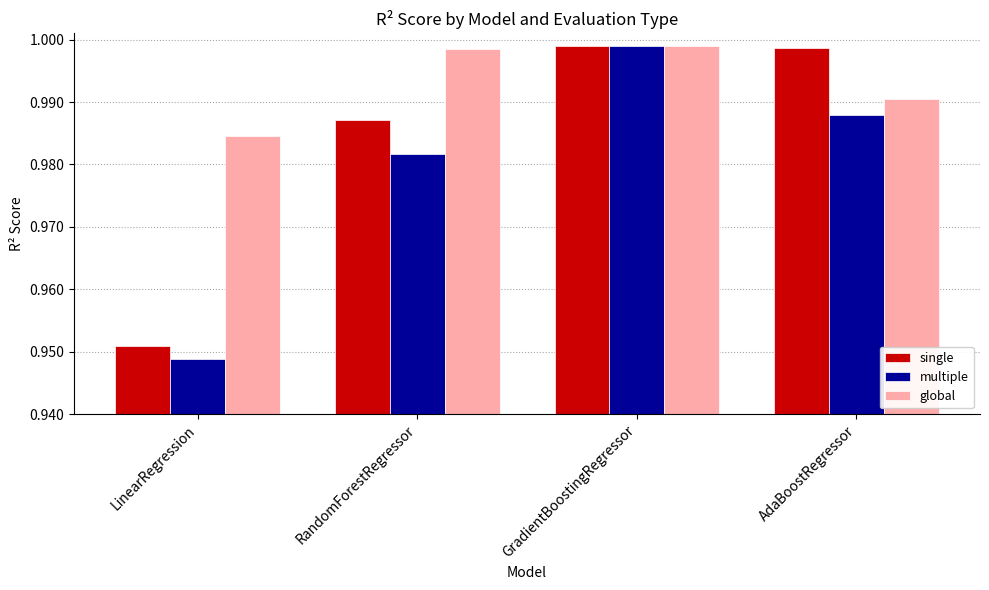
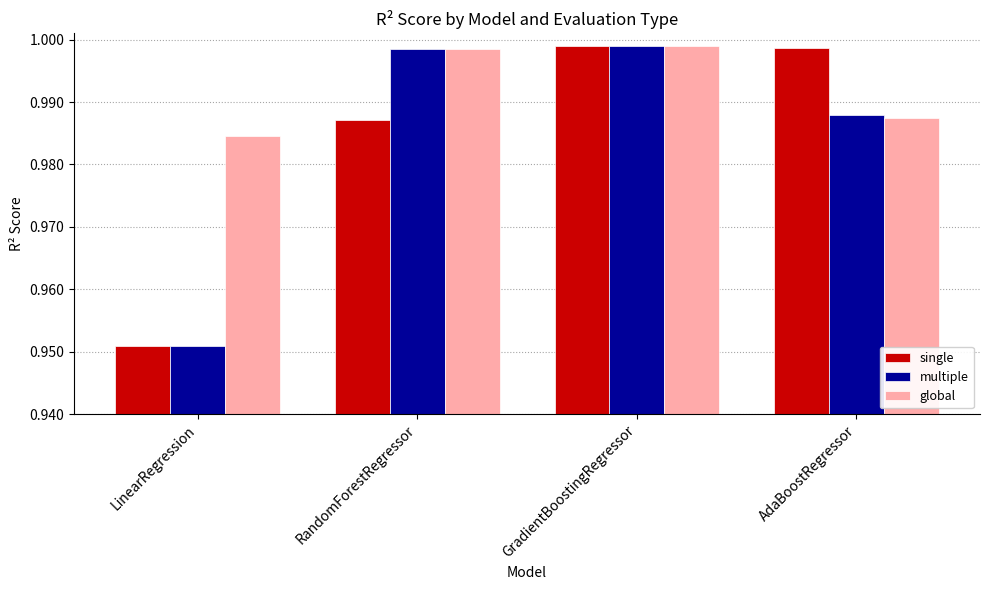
  {
    "single": {
      "LinearRegression": 0.951,
      "RandomForestRegressor": 0.987,
      "GradientBoostingRegressor": 0.999,
      "AdaBoostRegressor": 0.999
    },
    "multiple": {
-     "LinearRegression": 0.949,
-     "RandomForestRegressor": 0.982,
+     "LinearRegression": 0.951,
+     "RandomForestRegressor": 0.998,
      "GradientBoostingRegressor": 0.999,
      "AdaBoostRegressor": 0.988
    },
    "global": {
      "LinearRegression": 0.985,
      "RandomForestRegressor": 0.998,
      "GradientBoostingRegressor": 0.999,
-     "AdaBoostRegressor": 0.990
+     "AdaBoostRegressor": 0.987
    }
  }
